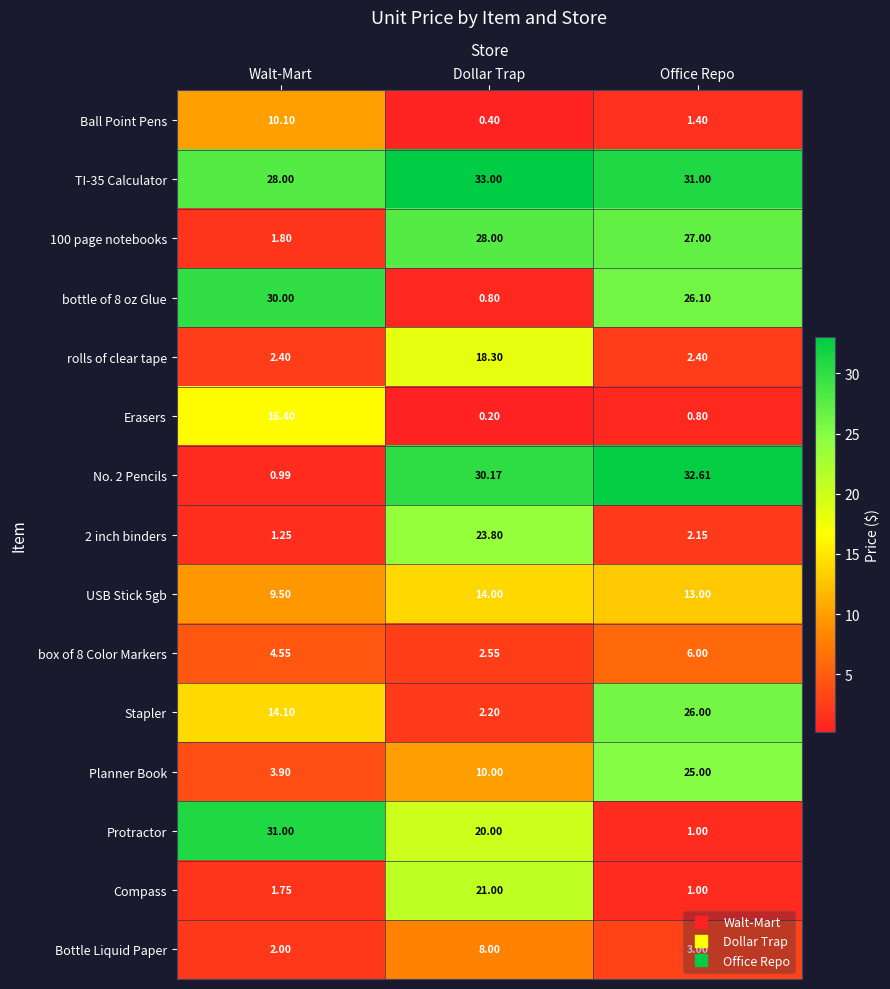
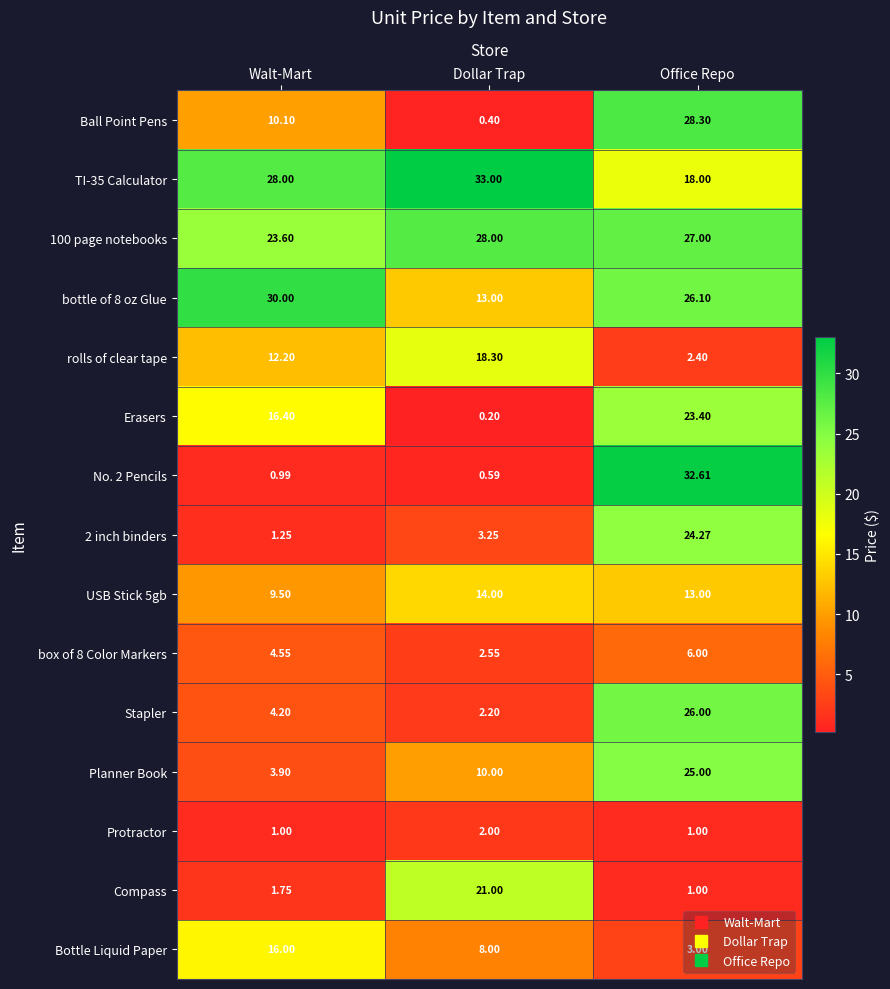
  {
    "Ball Point Pens": {
      "Walt-Mart": 10.10,
      "Dollar Trap": 0.40,
-     "Office Repo": 1.40
+     "Office Repo": 28.30
    },
    "TI-35 Calculator": {
      "Walt-Mart": 28.00,
      "Dollar Trap": 33.00,
-     "Office Repo": 31.00
+     "Office Repo": 18.00
    },
    "100 page notebooks": {
-     "Walt-Mart": 1.80,
+     "Walt-Mart": 23.60,
      "Dollar Trap": 28.00,
      "Office Repo": 27.00
    },
    "bottle of 8 oz Glue": {
      "Walt-Mart": 30.00,
-     "Dollar Trap": 0.80,
+     "Dollar Trap": 13.00,
      "Office Repo": 26.10
    },
    "rolls of clear tape": {
-     "Walt-Mart": 2.40,
+     "Walt-Mart": 12.20,
      "Dollar Trap": 18.30,
      "Office Repo": 2.40
    },
    "Erasers": {
      "Walt-Mart": 16.40,
      "Dollar Trap": 0.20,
-     "Office Repo": 0.80
+     "Office Repo": 23.40
    },
    "No. 2 Pencils": {
      "Walt-Mart": 0.99,
-     "Dollar Trap": 30.17,
+     "Dollar Trap": 0.59,
      "Office Repo": 32.61
    },
    "2 inch binders": {
      "Walt-Mart": 1.25,
-     "Dollar Trap": 23.80,
-     "Office Repo": 2.15
+     "Dollar Trap": 3.25,
+     "Office Repo": 24.27
    },
    "USB Stick 5gb": {
      "Walt-Mart": 9.50,
      "Dollar Trap": 14.00,
      "Office Repo": 13.00
    },
    "box of 8 Color Markers": {
      "Walt-Mart": 4.55,
      "Dollar Trap": 2.55,
      "Office Repo": 6.00
    },
    "Stapler": {
-     "Walt-Mart": 14.10,
+     "Walt-Mart": 4.20,
      "Dollar Trap": 2.20,
      "Office Repo": 26.00
    },
    "Planner Book": {
      "Walt-Mart": 3.90,
      "Dollar Trap": 10.00,
      "Office Repo": 25.00
    },
    "Protractor": {
-     "Walt-Mart": 31.00,
-     "Dollar Trap": 20.00,
+     "Walt-Mart": 1.00,
+     "Dollar Trap": 2.00,
      "Office Repo": 1.00
    },
    "Compass": {
      "Walt-Mart": 1.75,
      "Dollar Trap": 21.00,
      "Office Repo": 1.00
    },
    "Bottle Liquid Paper": {
-     "Walt-Mart": 2.00,
+     "Walt-Mart": 16.00,
      "Dollar Trap": 8.00
    }
  }
